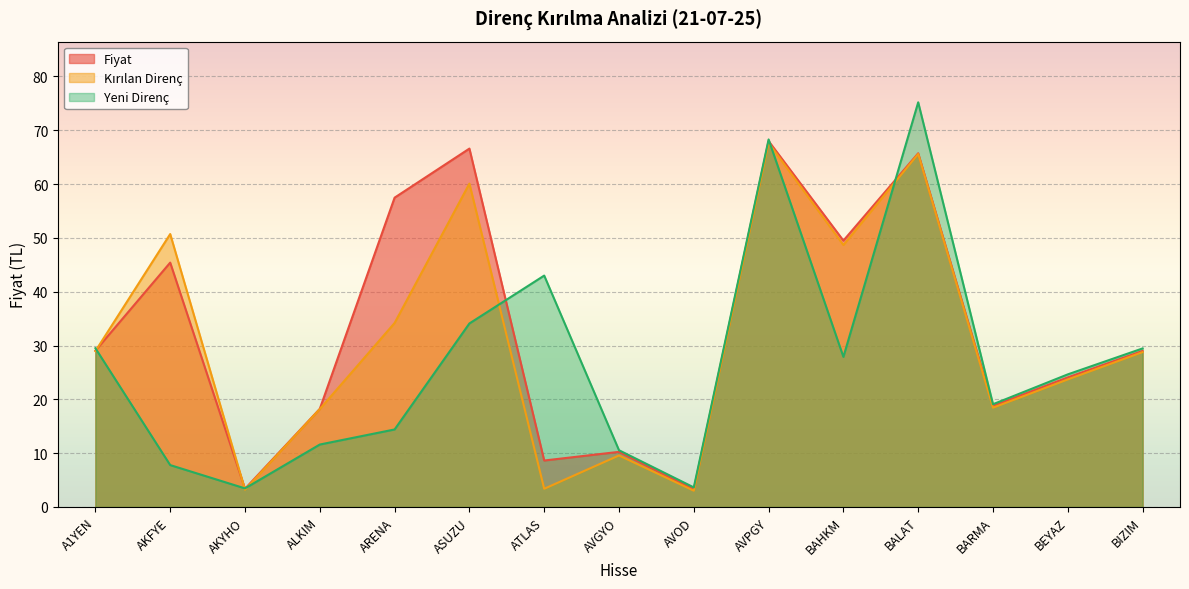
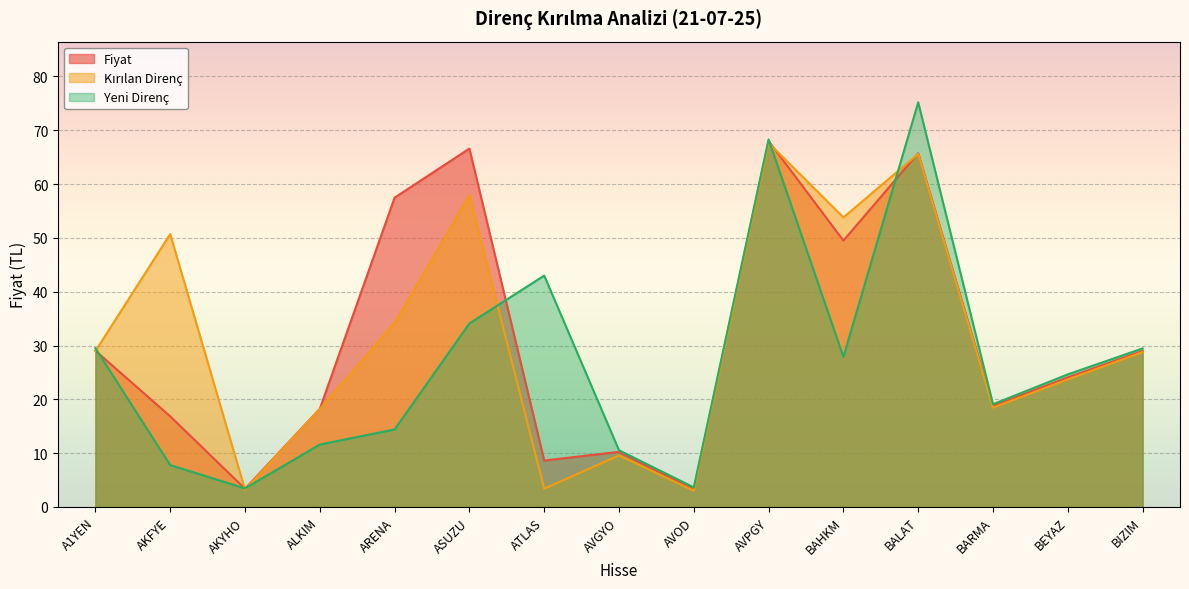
  {
    "Fiyat": {
-     "AKFYE": 45,
+     "AKFYE": 17,
      "ARENA": 57,
      "ASUZU": 67,
      "ATLAS": 9,
      "BAHKM": 50
    },
    "Kırılan Direnç": {
      "AKFYE": 51,
      "ARENA": 34,
-     "ASUZU": 60,
+     "ASUZU": 58,
      "ATLAS": 3,
      "AVGYO": 10,
-     "BAHKM": 49
+     "BAHKM": 54
    },
    "Yeni Direnç": {
      "AKFYE": 8,
      "ALKIM": 12,
      "ARENA": 14,
      "ASUZU": 34,
      "ATLAS": 43,
      "BAHKM": 28,
      "BALAT": 75,
      "BEYAZ": 25
    }
  }
